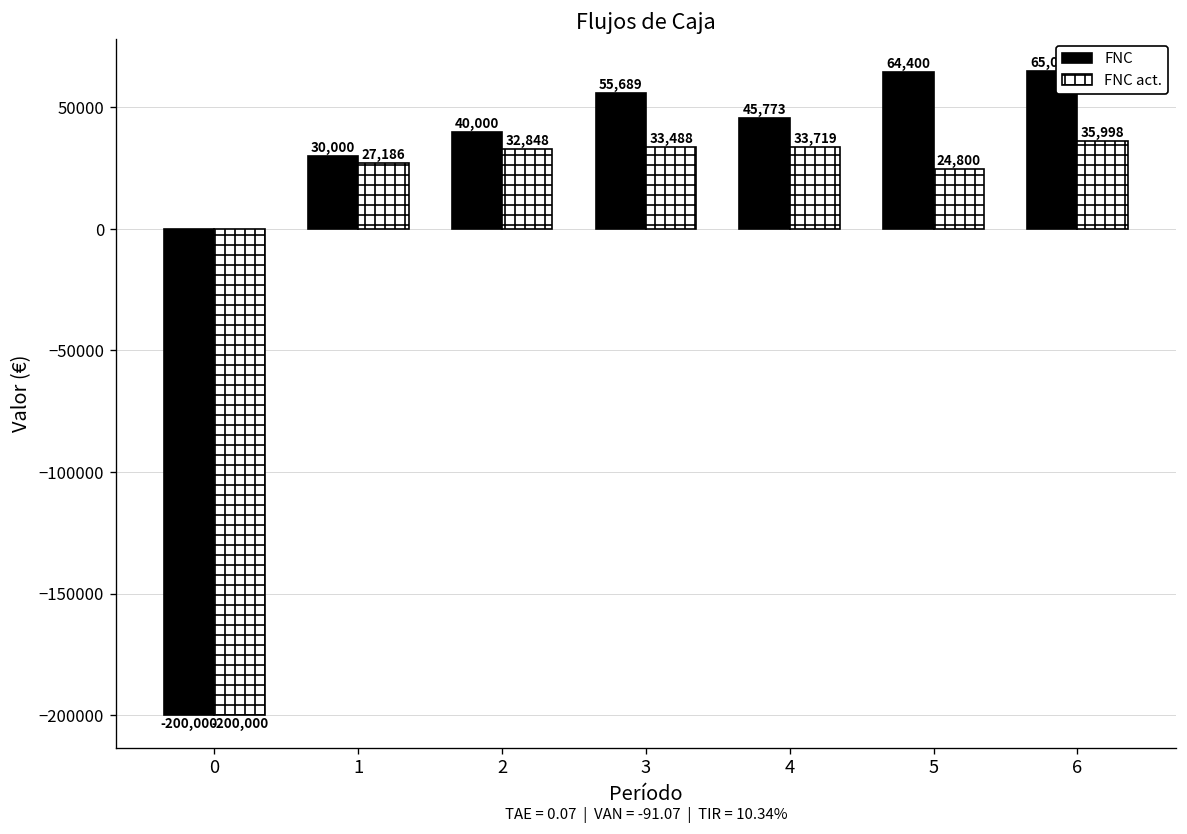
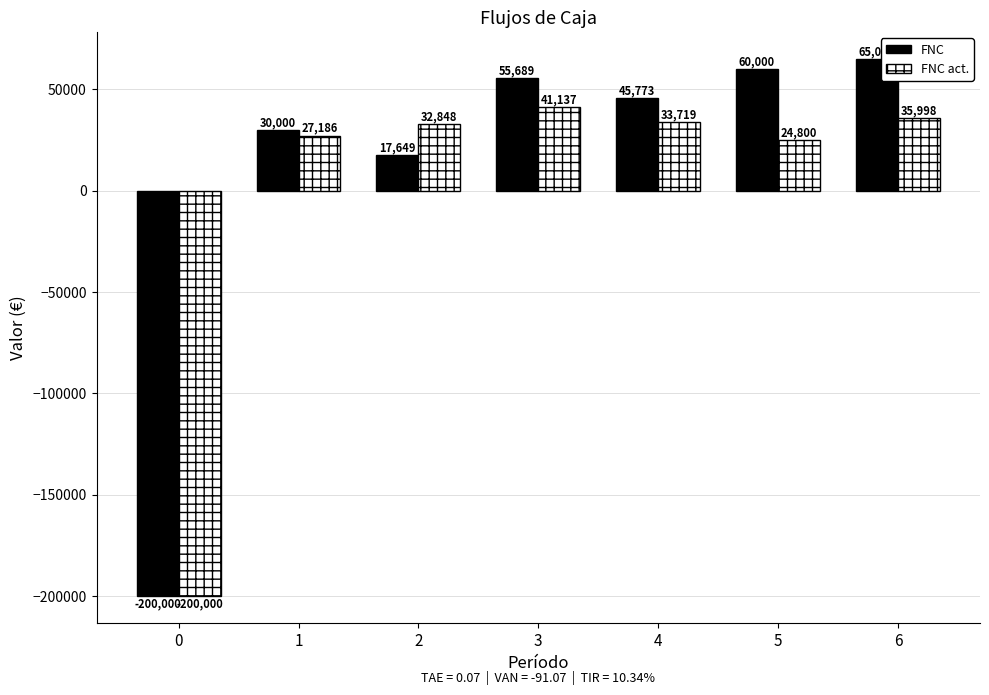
  {
    "FNC": {
      "0": "-200,000",
      "1": "30,000",
-     "2": "40,000",
+     "2": "17,649",
      "3": "55,689",
      "4": "45,773",
-     "5": "64,400"
+     "5": "60,000"
    },
    "FNC act.": {
      "0": "-200,000",
      "1": "27,186",
      "2": "32,848",
-     "3": "33,488",
+     "3": "41,137",
      "4": "33,719",
      "5": "24,800",
      "6": "35,998"
    }
  }
